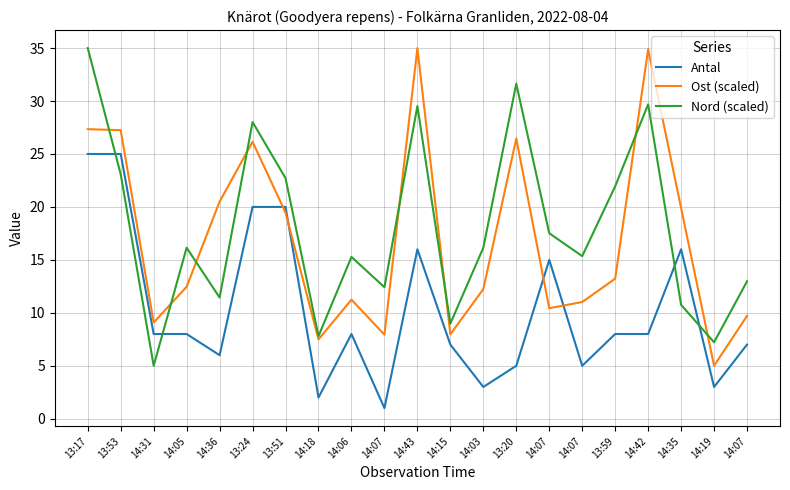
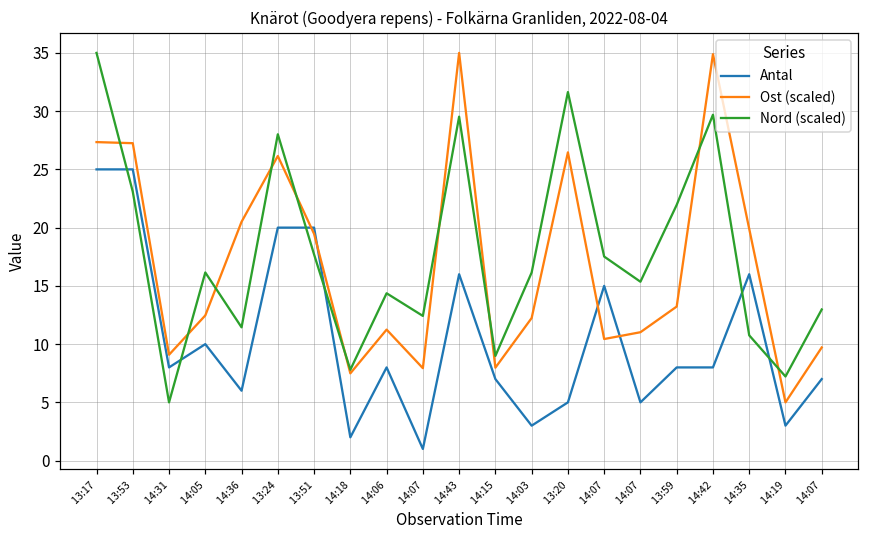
  {
    "Antal": {
      "13:17": 25,
      "13:53": 25,
      "14:31": 8,
-     "14:05": 8,
+     "14:05": 10,
      "14:36": 6,
      "13:24": 20,
      "13:51": 20,
      "14:18": 2,
      "14:06": 8,
      "14:43": 16,
      "14:15": 7,
      "14:03": 3,
      "13:20": 5,
      "13:59": 8,
      "14:42": 8,
      "14:35": 16,
      "14:19": 3
    },
    "Ost (scaled)": {
      "13:17": 27.3,
      "13:53": 27.2,
      "14:31": 9.1,
      "14:05": 12.5,
      "14:36": 20.5,
      "13:24": 26.1,
      "13:51": 19.5,
      "14:18": 7.5,
      "14:06": 11.2,
      "14:43": 35.0,
      "14:15": 8.0,
      "14:03": 12.2,
      "13:20": 26.5,
      "13:59": 13.2,
      "14:42": 34.9,
      "14:35": 19.9,
      "14:19": 5.0
    },
    "Nord (scaled)": {
      "13:17": 35.0,
      "13:53": 23.1,
      "14:31": 5.0,
      "14:05": 16.2,
      "14:36": 11.4,
      "13:24": 28.0,
-     "13:51": 22.7,
+     "13:51": 17.7,
      "14:18": 7.8,
-     "14:06": 15.3,
+     "14:06": 14.4,
      "14:43": 29.5,
      "14:15": 9.0,
      "14:03": 16.1,
      "13:20": 31.6,
      "13:59": 22.0,
      "14:42": 29.7,
      "14:35": 10.8,
      "14:19": 7.2
    }
  }
